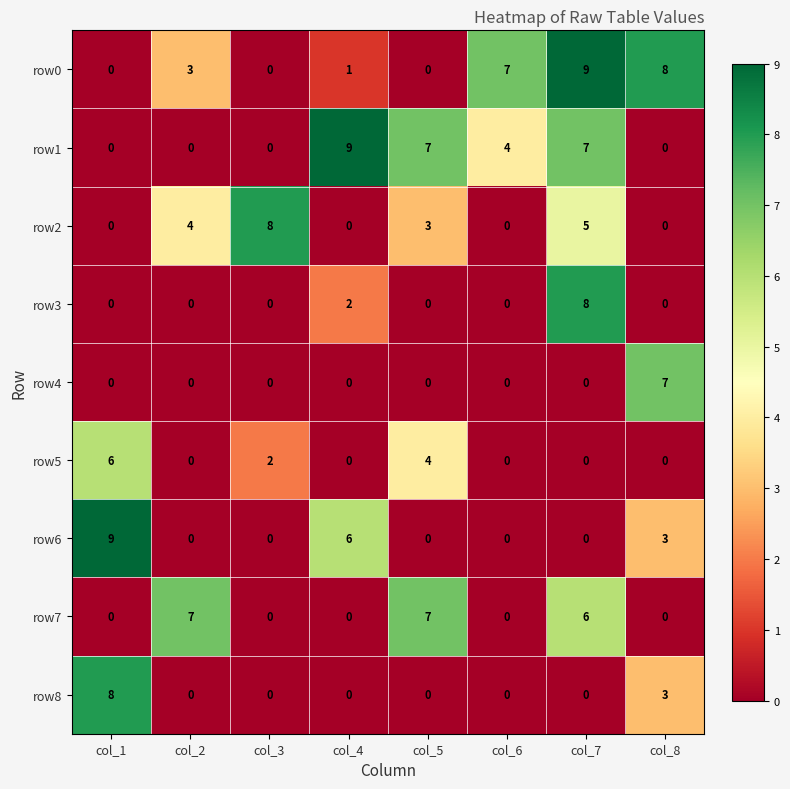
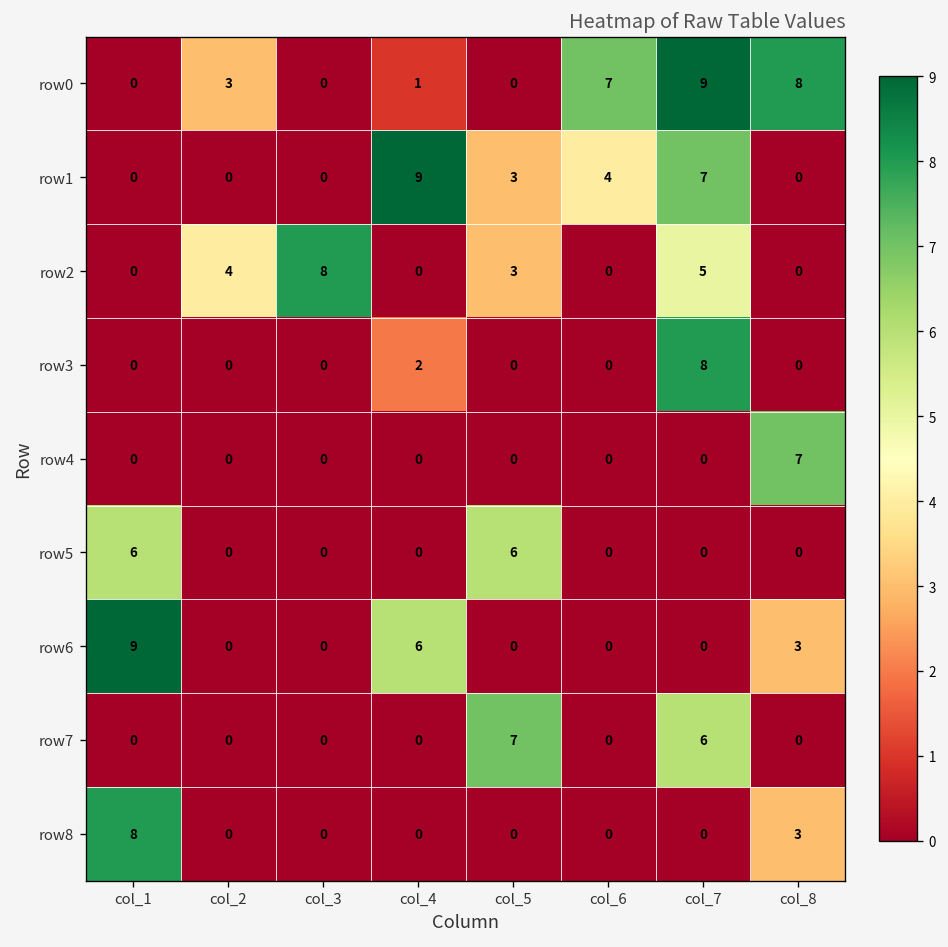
  {
    "row0": {
      "col_1": 0,
      "col_2": 3,
      "col_3": 0,
      "col_4": 1,
      "col_5": 0,
      "col_6": 7,
      "col_7": 9,
      "col_8": 8
    },
    "row1": {
      "col_1": 0,
      "col_2": 0,
      "col_3": 0,
      "col_4": 9,
-     "col_5": 7,
+     "col_5": 3,
      "col_6": 4,
      "col_7": 7,
      "col_8": 0
    },
    "row2": {
      "col_1": 0,
      "col_2": 4,
      "col_3": 8,
      "col_4": 0,
      "col_5": 3,
      "col_6": 0,
      "col_7": 5,
      "col_8": 0
    },
    "row3": {
      "col_1": 0,
      "col_2": 0,
      "col_3": 0,
      "col_4": 2,
      "col_5": 0,
      "col_6": 0,
      "col_7": 8,
      "col_8": 0
    },
    "row4": {
      "col_1": 0,
      "col_2": 0,
      "col_3": 0,
      "col_4": 0,
      "col_5": 0,
      "col_6": 0,
      "col_7": 0,
      "col_8": 7
    },
    "row5": {
      "col_1": 6,
      "col_2": 0,
-     "col_3": 2,
+     "col_3": 0,
      "col_4": 0,
-     "col_5": 4,
+     "col_5": 6,
      "col_6": 0,
      "col_7": 0,
      "col_8": 0
    },
    "row6": {
      "col_1": 9,
      "col_2": 0,
      "col_3": 0,
      "col_4": 6,
      "col_5": 0,
      "col_6": 0,
      "col_7": 0,
      "col_8": 3
    },
    "row7": {
      "col_1": 0,
-     "col_2": 7,
+     "col_2": 0,
      "col_3": 0,
      "col_4": 0,
      "col_5": 7,
      "col_6": 0,
      "col_7": 6,
      "col_8": 0
    },
    "row8": {
      "col_1": 8,
      "col_2": 0,
      "col_3": 0,
      "col_4": 0,
      "col_5": 0,
      "col_6": 0,
      "col_7": 0,
      "col_8": 3
    }
  }
